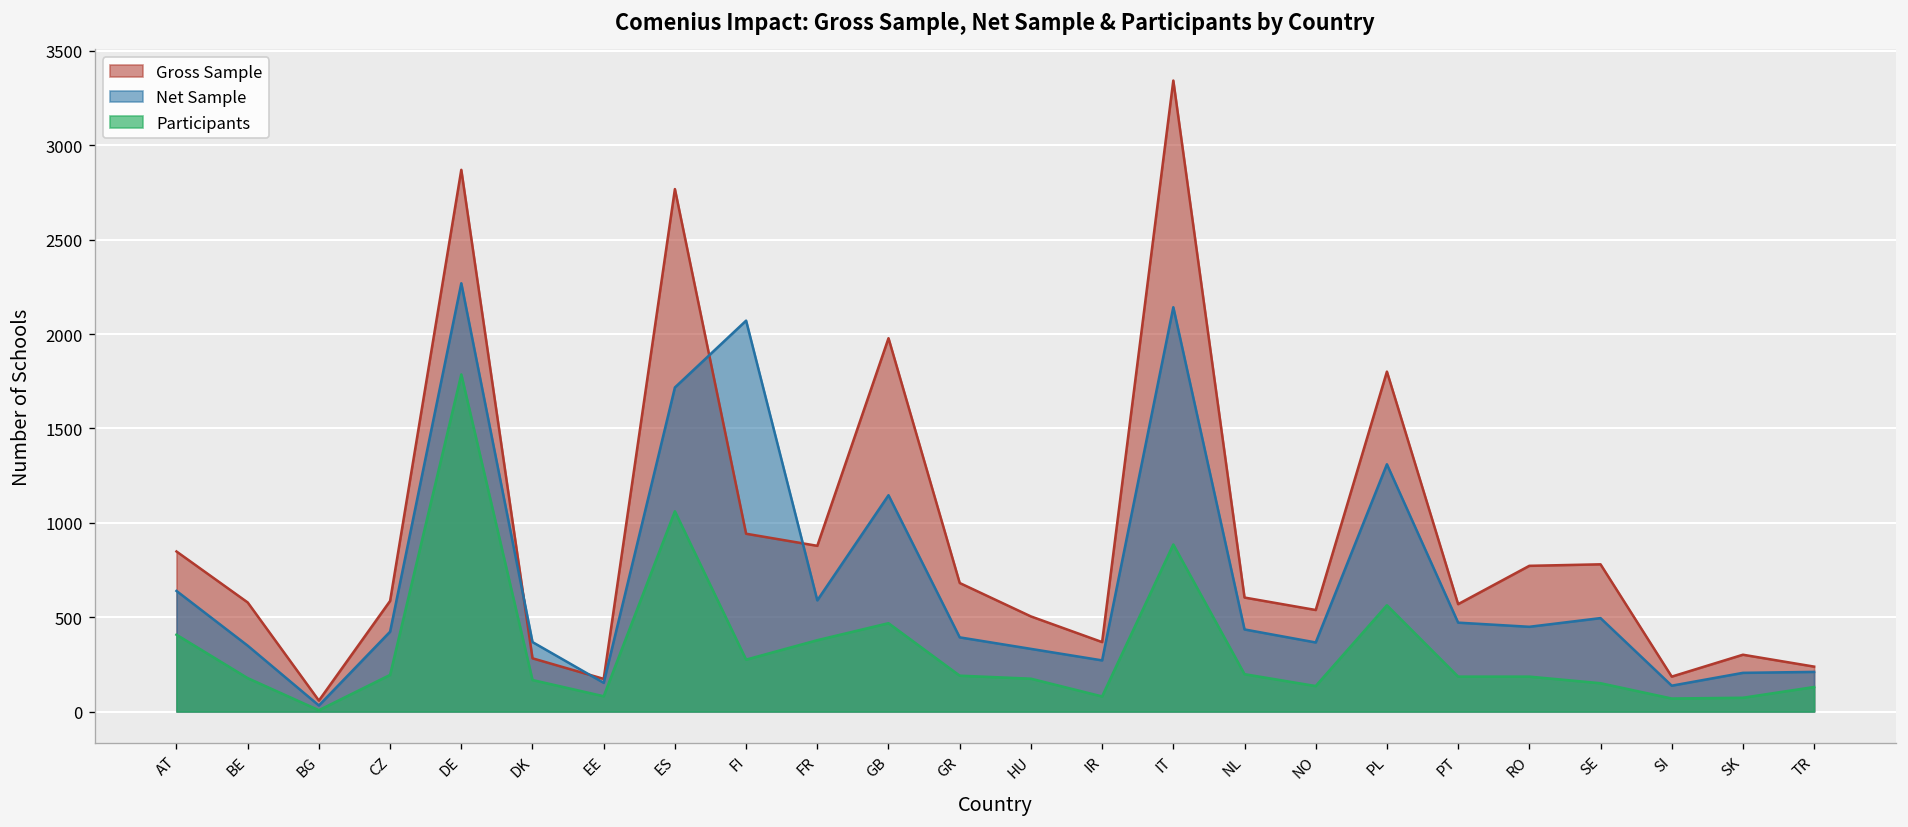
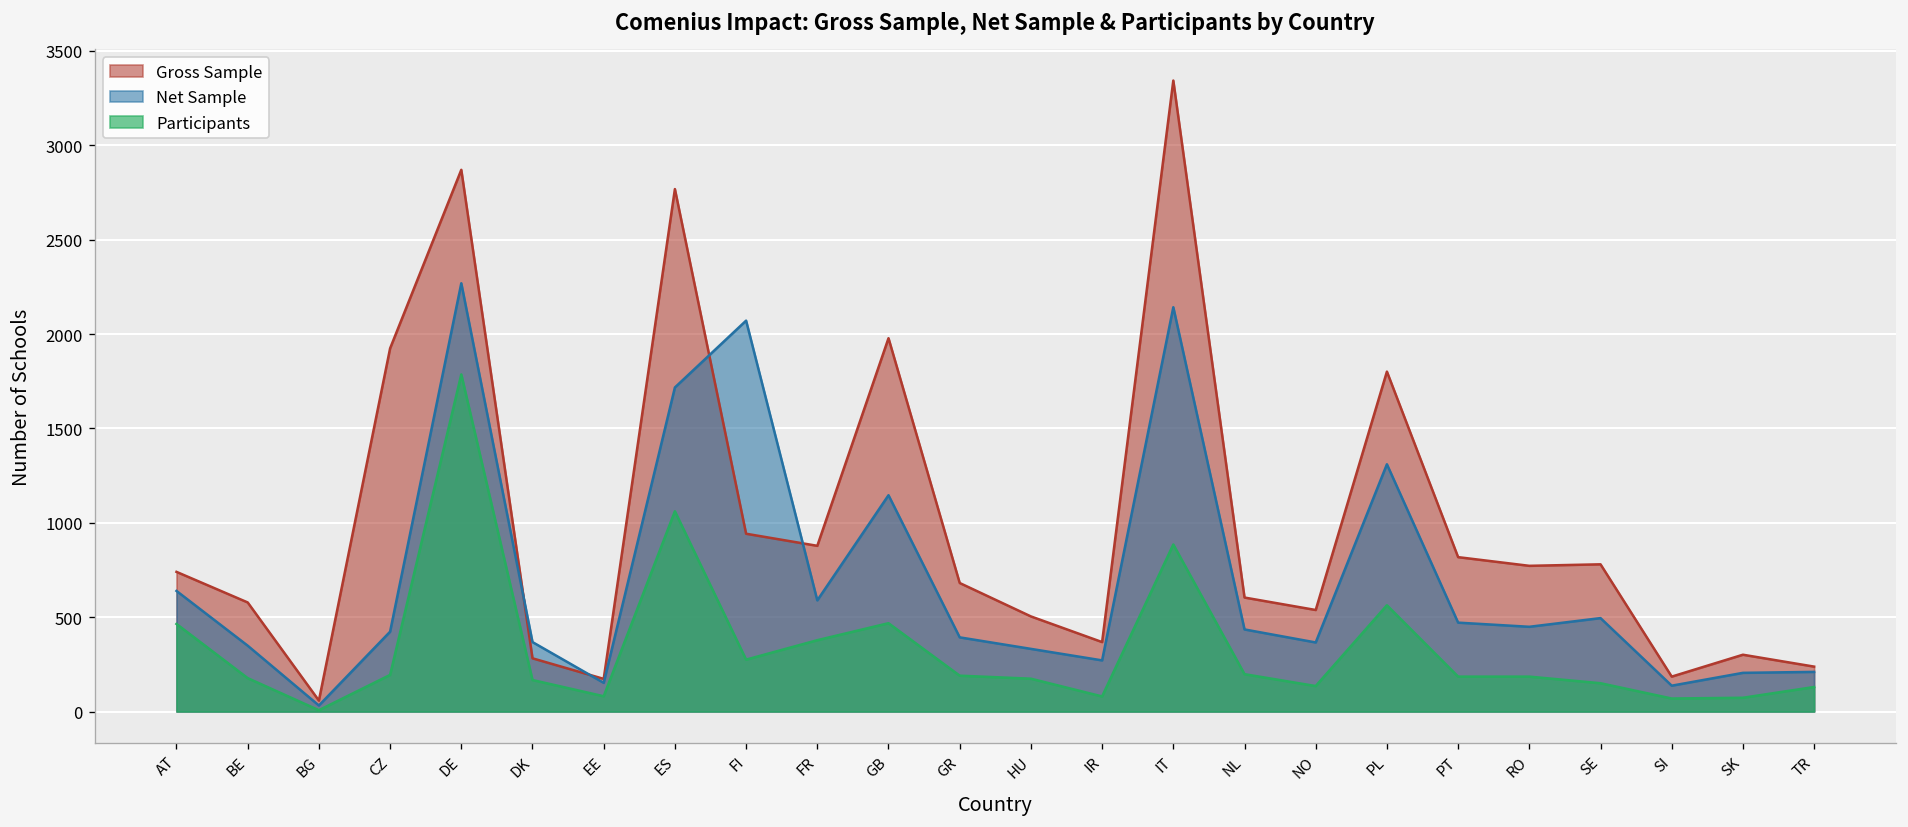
  {
    "Gross Sample": {
-     "AT": 850,
+     "AT": 740,
      "BE": 580,
      "BG": 60,
-     "CZ": 590,
+     "CZ": 1920,
      "DE": 2870,
      "DK": 280,
      "EE": 170,
      "ES": 2770,
      "FI": 940,
      "FR": 880,
      "GB": 1980,
      "GR": 680,
      "HU": 500,
      "IR": 370,
      "IT": 3340,
      "NL": 600,
      "NO": 540,
      "PL": 1800,
-     "PT": 570,
+     "PT": 820,
      "RO": 770,
      "SE": 780,
      "SI": 190,
      "SK": 300,
      "TR": 240
    },
    "Net Sample": {
      "AT": 640,
      "BE": 350,
      "BG": 30,
      "CZ": 420,
      "DE": 2270,
      "DK": 370,
      "EE": 150,
      "ES": 1720,
      "FI": 2070,
      "FR": 590,
      "GB": 1150,
      "GR": 390,
      "HU": 330,
      "IR": 270,
      "IT": 2140,
      "NL": 440,
      "NO": 370,
      "PL": 1310,
      "PT": 470,
      "RO": 450,
      "SE": 500,
      "SI": 140,
      "SK": 210,
      "TR": 210
    },
    "Participants": {
-     "AT": 410,
+     "AT": 460,
      "BE": 180,
      "BG": 10,
      "CZ": 190,
      "DE": 1790,
      "DK": 170,
      "EE": 80,
      "ES": 1060,
      "FI": 280,
      "FR": 380,
      "GB": 470,
      "GR": 190,
      "HU": 170,
      "IR": 80,
      "IT": 890,
      "NL": 200,
      "NO": 140,
      "PL": 560,
      "PT": 190,
      "RO": 190,
      "SE": 150,
      "SI": 70,
      "SK": 70,
      "TR": 130
    }
  }
